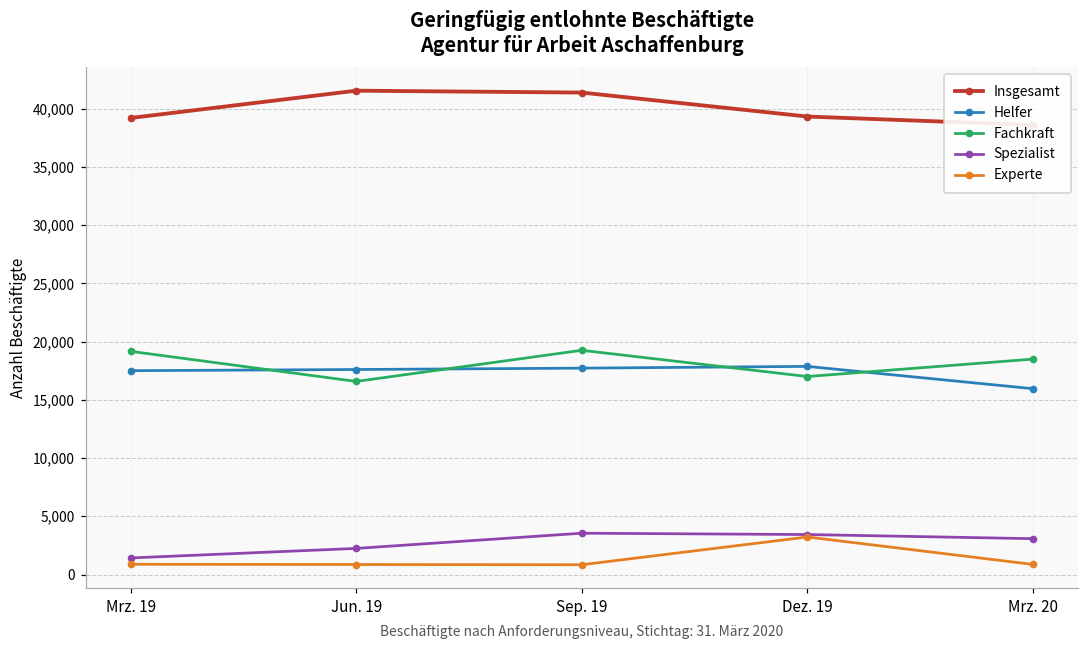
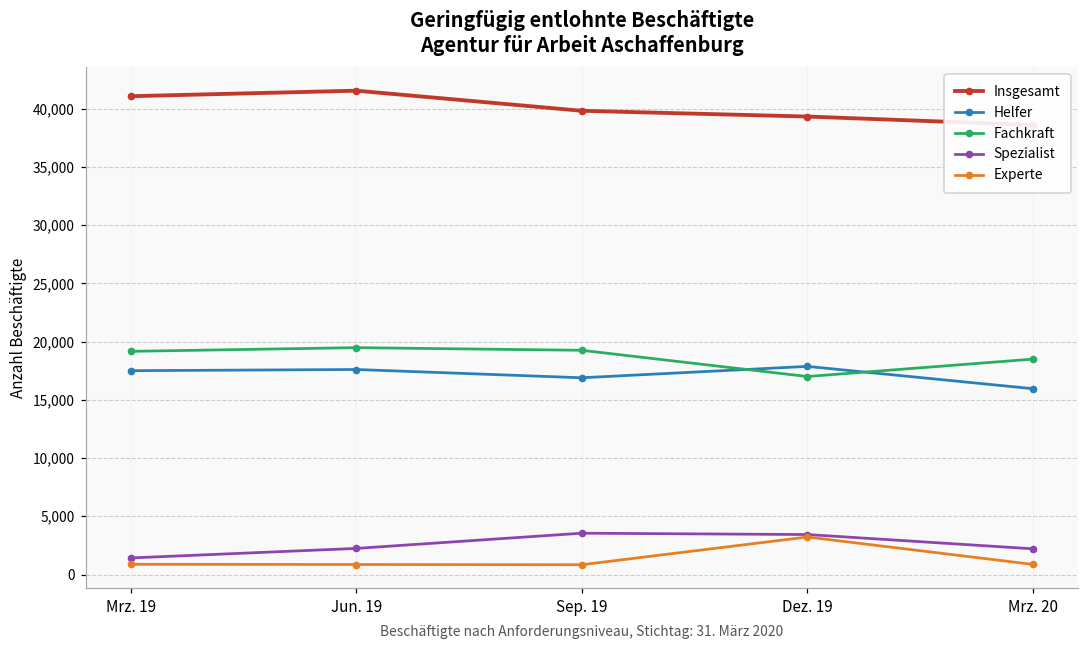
  {
    "Insgesamt": {
-     "Mrz. 19": "39,200",
+     "Mrz. 19": "41,100",
      "Jun. 19": "41,600",
-     "Sep. 19": "41,400",
+     "Sep. 19": "39,800",
      "Dez. 19": "39,300"
    },
    "Helfer": {
      "Mrz. 19": "17,500",
      "Jun. 19": "17,600",
-     "Sep. 19": "17,700",
+     "Sep. 19": "16,900",
      "Dez. 19": "17,900",
      "Mrz. 20": "16,000"
    },
    "Fachkraft": {
      "Mrz. 19": "19,200",
-     "Jun. 19": "16,600",
+     "Jun. 19": "19,500",
      "Sep. 19": "19,300",
      "Dez. 19": "17,000",
      "Mrz. 20": "18,500"
    },
    "Spezialist": {
      "Mrz. 19": "1,400",
      "Jun. 19": "2,200",
      "Sep. 19": "3,500",
-     "Mrz. 20": "3,100"
+     "Mrz. 20": "2,200"
    },
    "Experte": {
      "Mrz. 19": "900",
      "Jun. 19": "900",
      "Sep. 19": "800",
      "Mrz. 20": "900"
    }
  }
